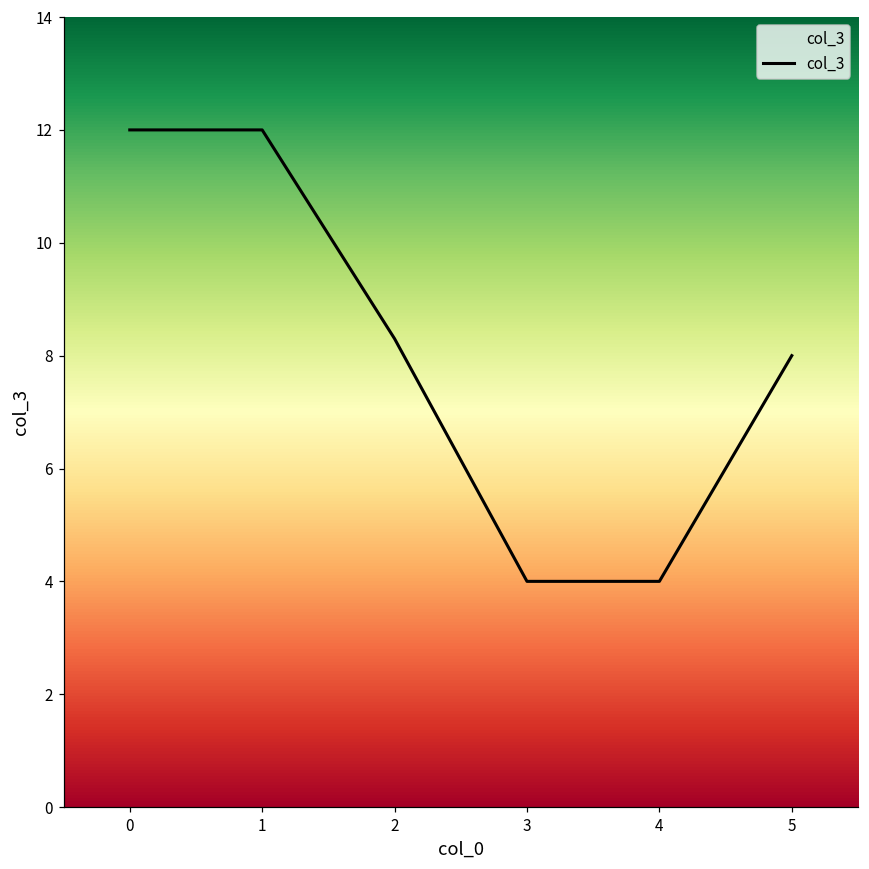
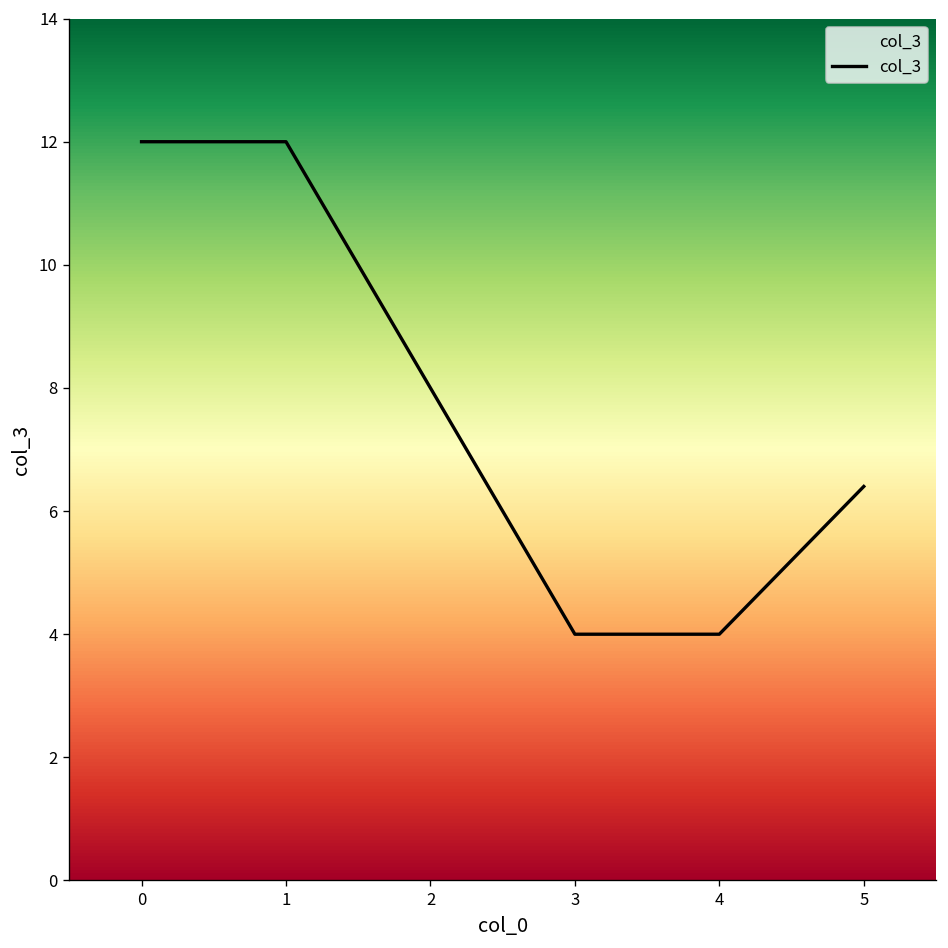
  {
    "0": 12.0,
    "1": 12.0,
-   "2": 8.3,
+   "2": 8.0,
    "3": 4.0,
    "4": 4.0,
-   "5": 8.0
+   "5": 6.4
  }
